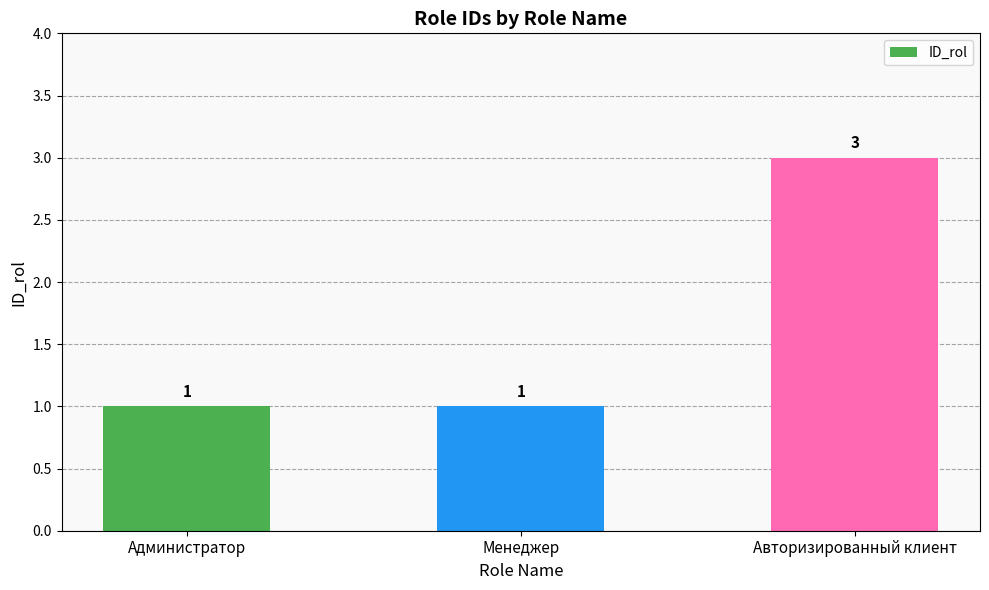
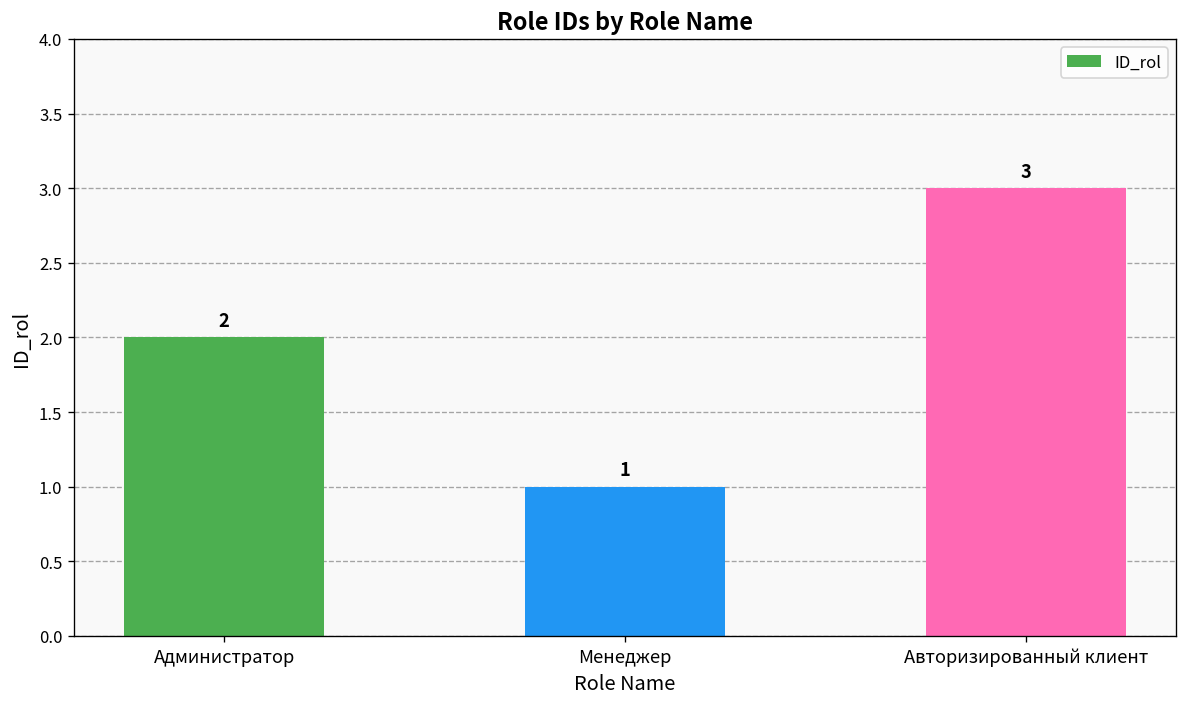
  {
-   "Администратор": 1,
+   "Администратор": 2,
    "Менеджер": 1,
    "Авторизированный клиент": 3
  }
